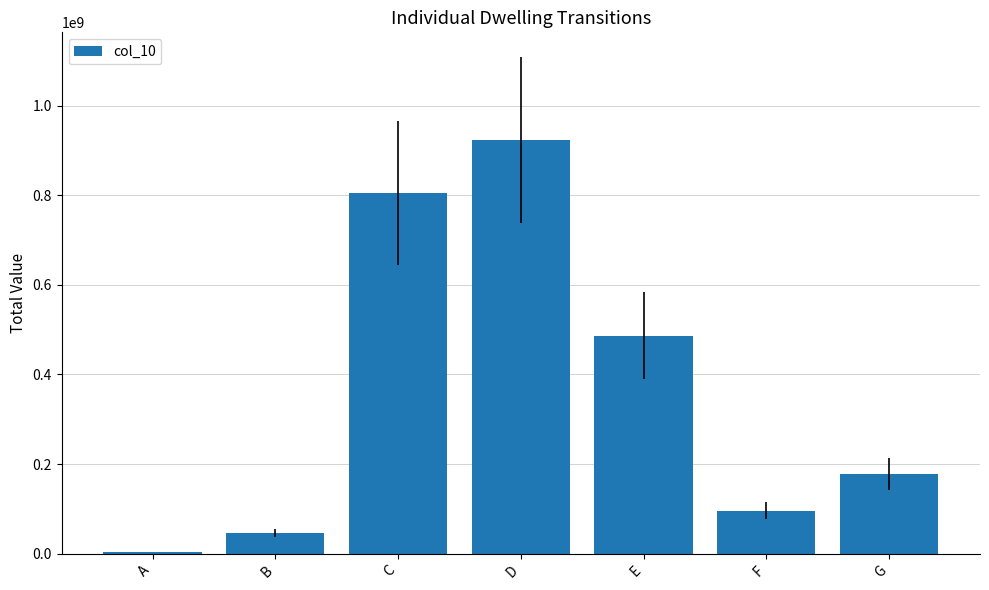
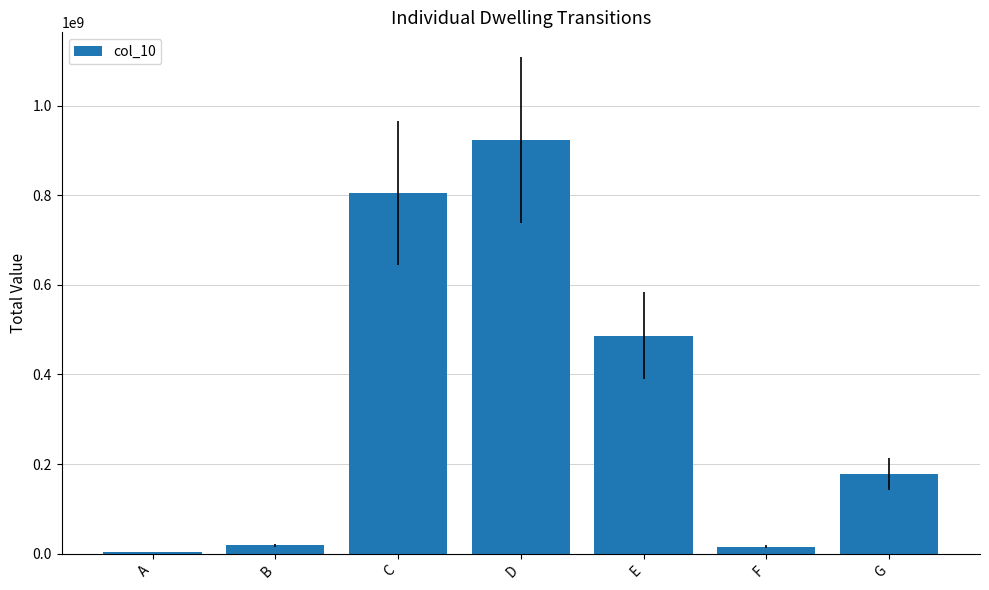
  {
-   "B": 50000000,
+   "B": 20000000,
    "C": 800000000,
    "D": 920000000,
    "E": 490000000,
-   "F": 100000000,
+   "F": 20000000,
    "G": 180000000
  }
